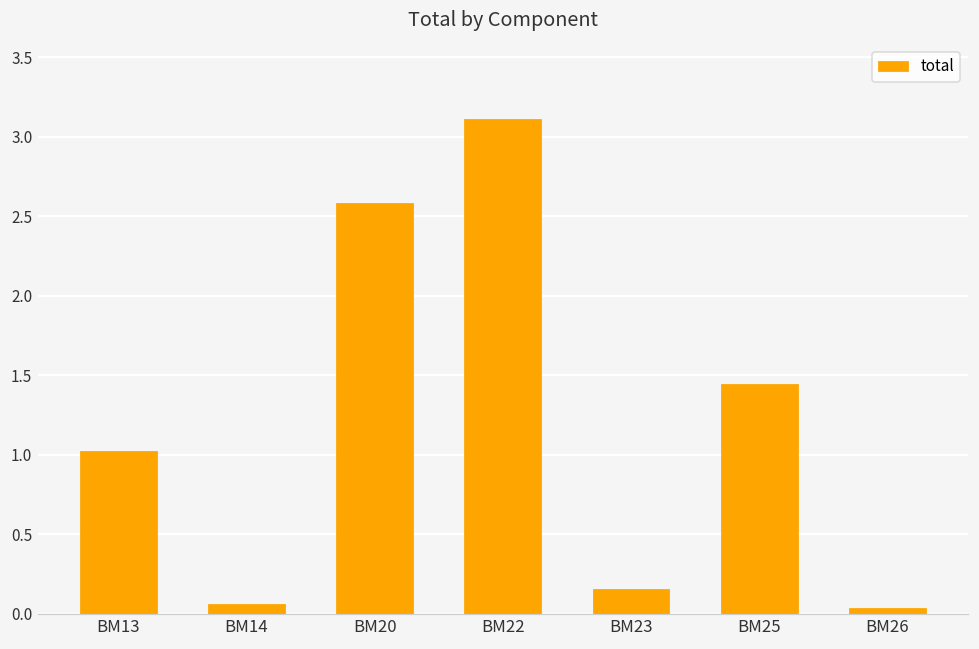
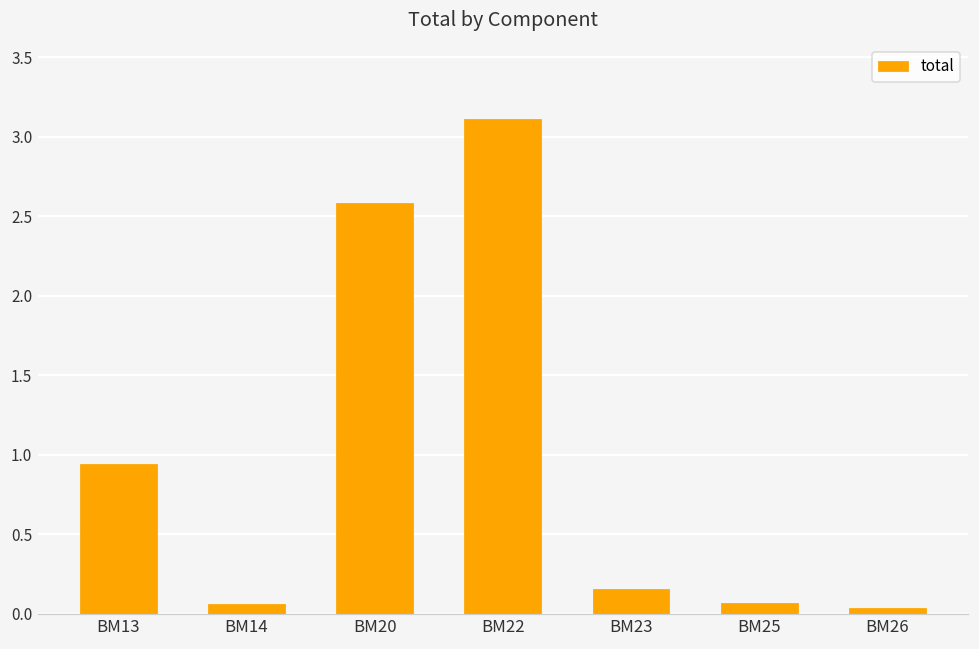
  {
-   "BM13": 1.03,
+   "BM13": 0.94,
    "BM14": 0.06,
    "BM20": 2.58,
    "BM22": 3.11,
    "BM23": 0.15,
-   "BM25": 1.44,
+   "BM25": 0.07,
    "BM26": 0.04
  }
